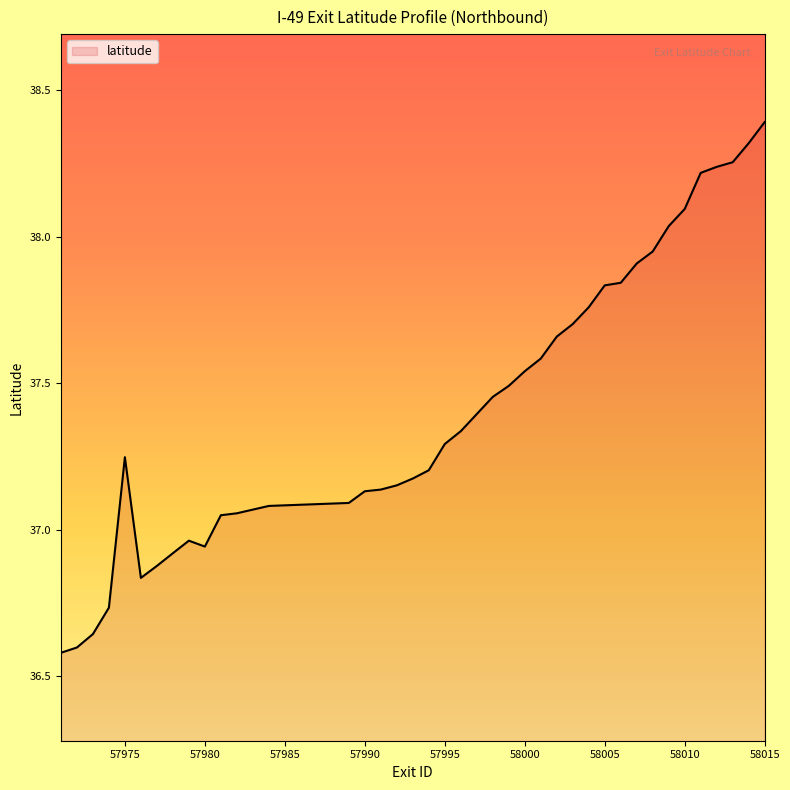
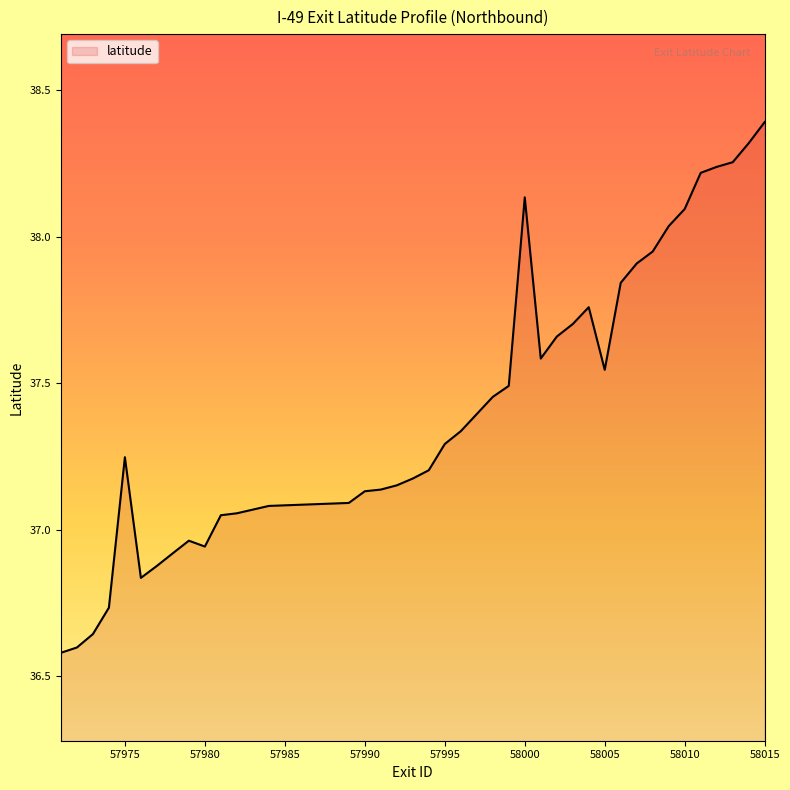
  {
    "57975": 37.25,
    "57980": 36.94,
    "57990": 37.13,
    "57995": 37.29,
-   "58000": 37.54,
-   "58005": 37.83,
+   "58000": 38.13,
+   "58005": 37.55,
    "58010": 38.09,
    "58015": 38.39
  }
